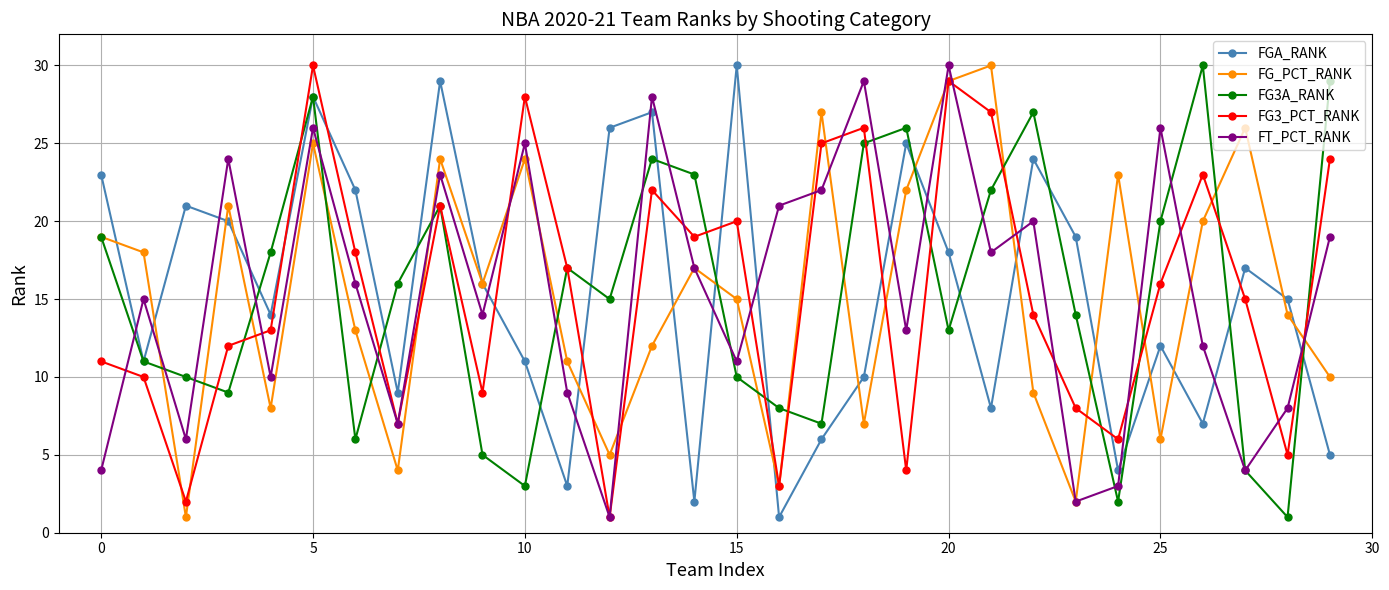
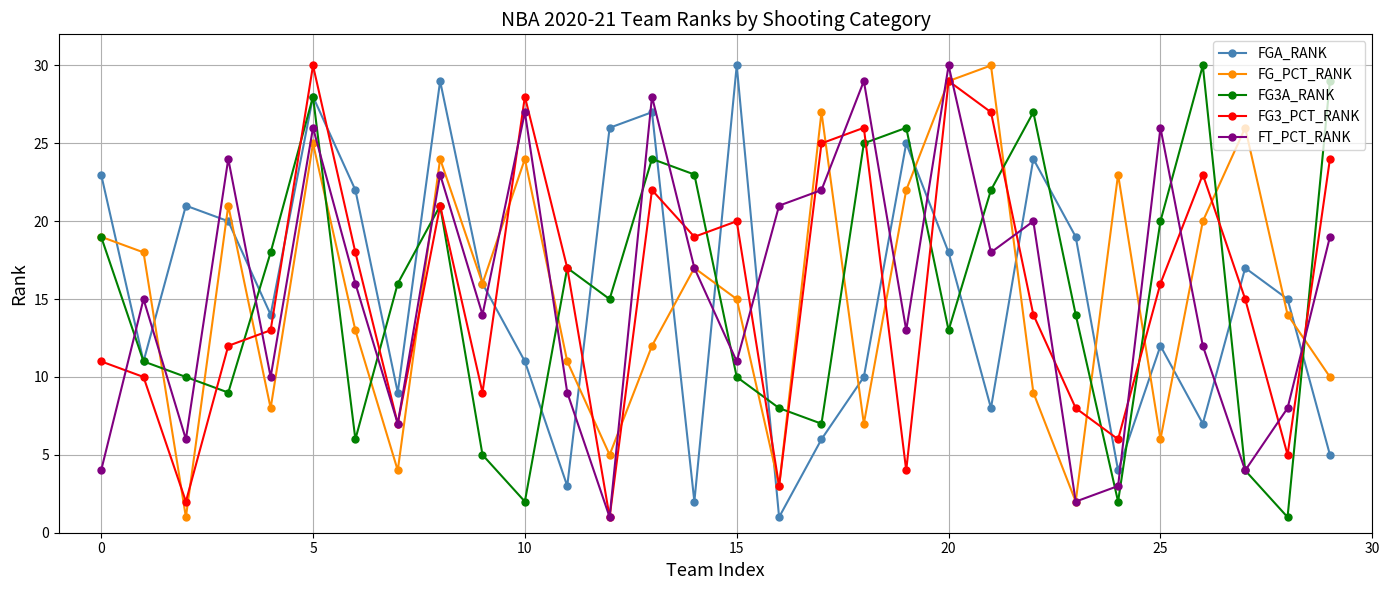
  {
    "FGA_RANK": {
      "0": 23,
      "10": 11,
      "15": 30,
      "20": 18,
      "25": 12
    },
    "FG_PCT_RANK": {
      "5": 25,
      "10": 24,
      "15": 15,
      "25": 6
    },
    "FG3A_RANK": {
-     "10": 3,
+     "10": 2,
      "15": 10,
      "20": 13,
      "25": 20
    },
    "FG3_PCT_RANK": {
      "0": 11,
      "5": 30,
      "10": 28,
      "15": 20,
      "25": 16
    },
    "FT_PCT_RANK": {
      "0": 4,
      "5": 26,
-     "10": 25,
+     "10": 27,
      "15": 11,
      "20": 30,
      "25": 26
    }
  }
